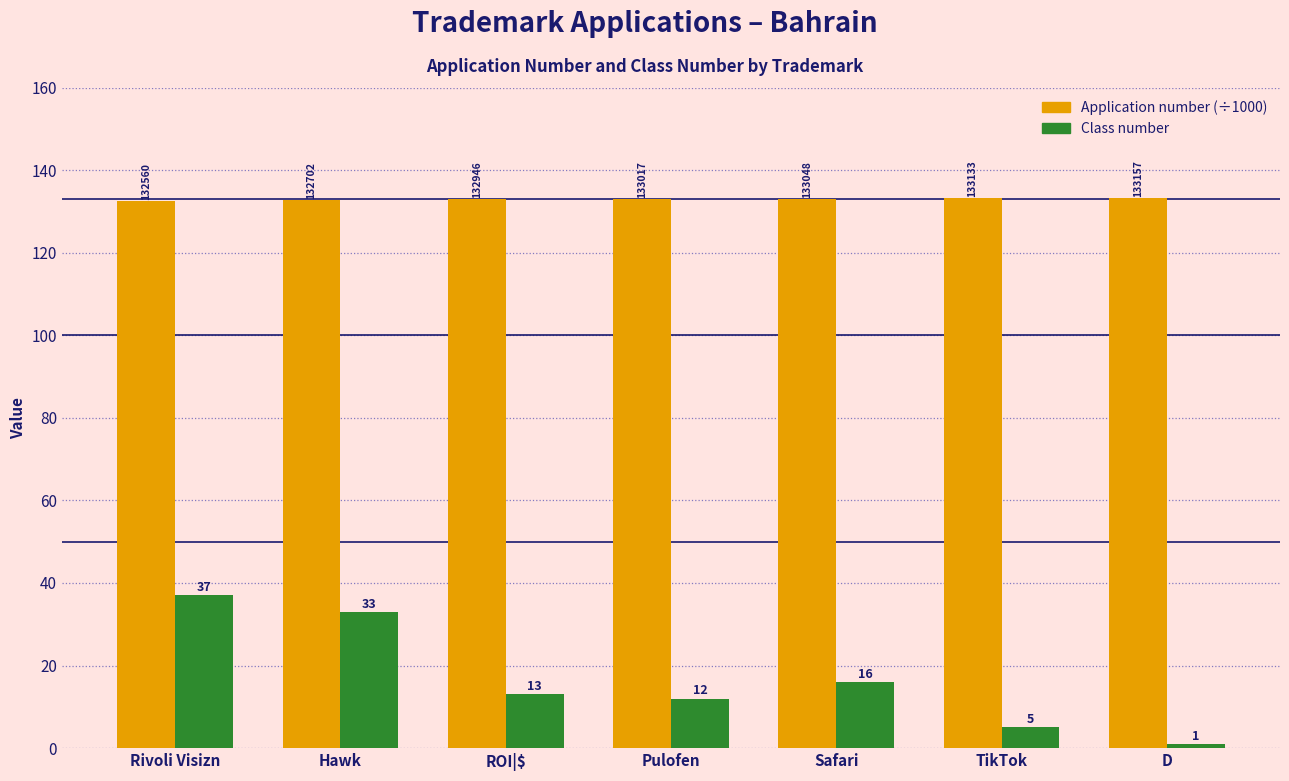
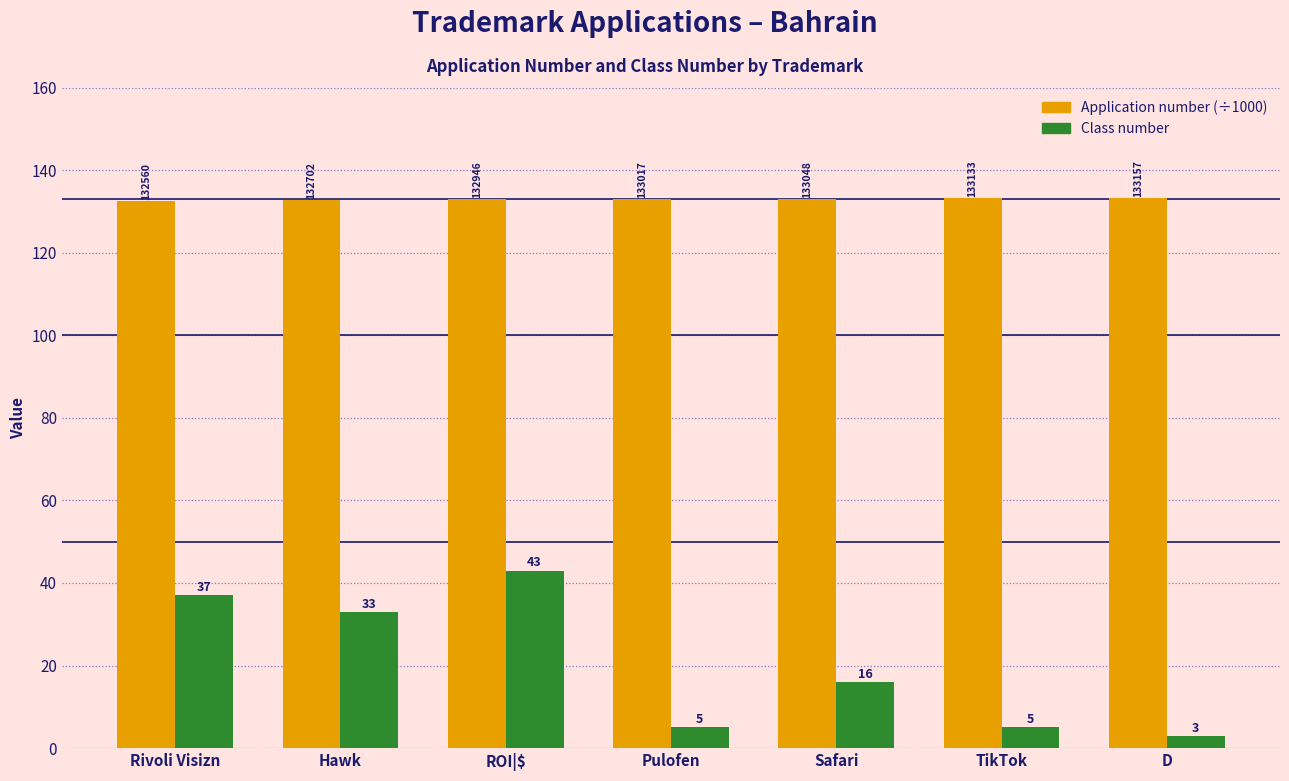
  {
    "Class number": {
      "Rivoli Visizn": 37,
      "Hawk": 33,
-     "ROI|$": 13,
-     "Pulofen": 12,
+     "ROI|$": 43,
+     "Pulofen": 5,
      "Safari": 16,
      "TikTok": 5,
-     "D": 1
+     "D": 3
    }
  }
